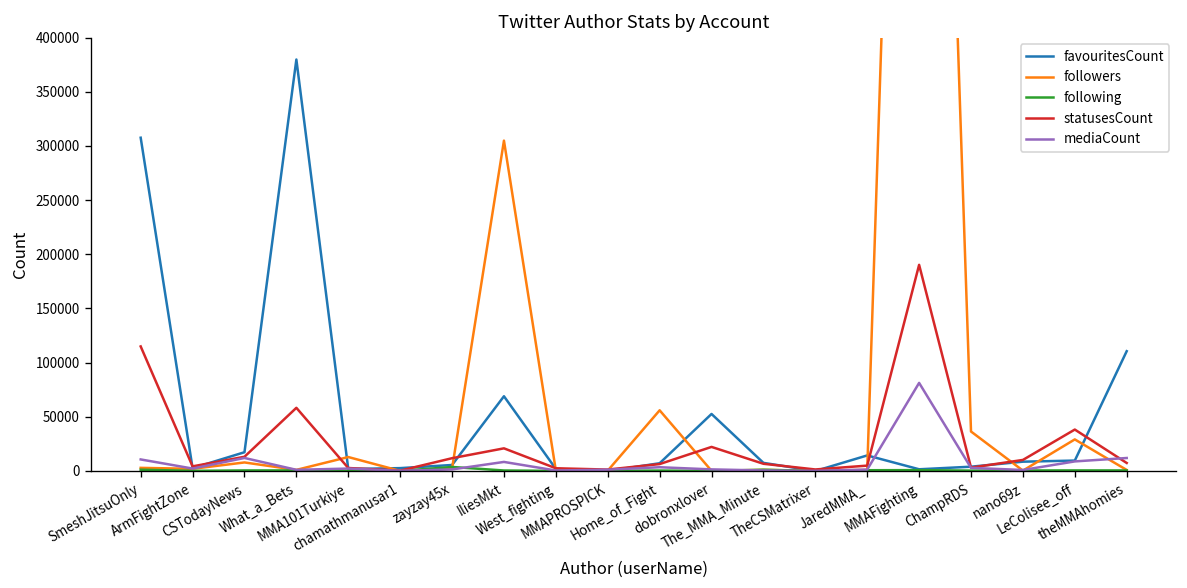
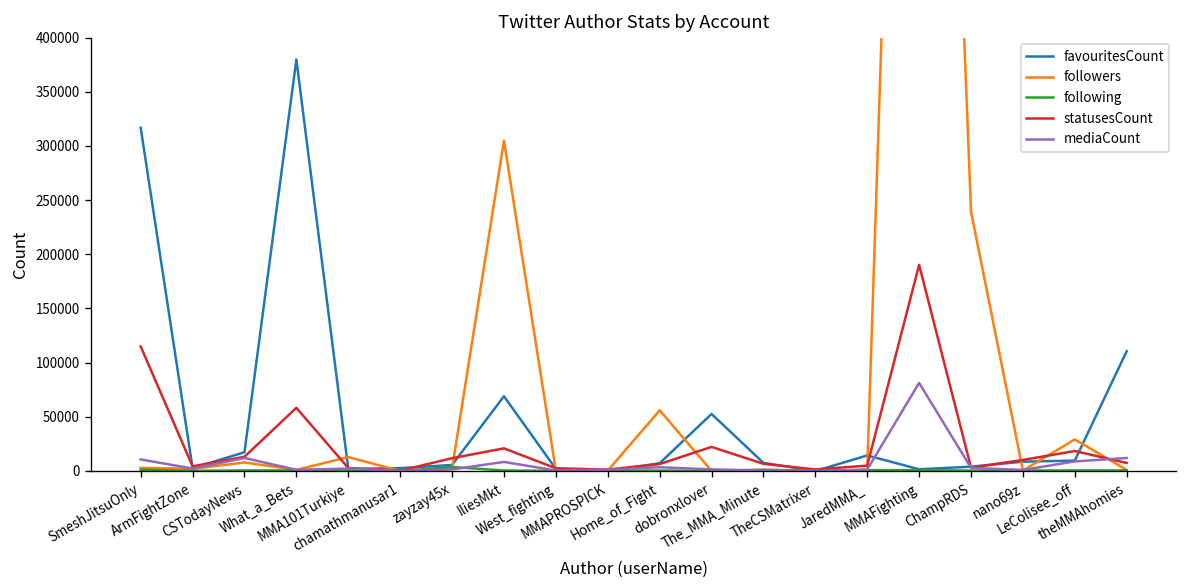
  {
    "favouritesCount": {
-     "SmeshJitsuOnly": 310000,
+     "SmeshJitsuOnly": 320000,
      "CSTodayNews": 20000,
      "What_a_Bets": 380000,
      "IliesMkt": 70000,
      "dobronxlover": 50000,
      "JaredMMA_": 10000,
      "theMMAhomies": 110000
    },
    "followers": {
      "CSTodayNews": 10000,
      "MMA101Turkiye": 10000,
      "IliesMkt": 300000,
      "Home_of_Fight": 60000,
-     "ChampRDS": 40000,
+     "ChampRDS": 240000,
      "LeColisee_off": 30000
    },
    "following": {
      "CSTodayNews": 0,
      "IliesMkt": 0,
      "Home_of_Fight": 0,
      "LeColisee_off": 0
    },
    "statusesCount": {
      "SmeshJitsuOnly": 110000,
      "What_a_Bets": 60000,
      "zayzay45x": 10000,
      "IliesMkt": 20000,
      "dobronxlover": 20000,
      "JaredMMA_": 0,
      "MMAFighting": 190000,
-     "LeColisee_off": 40000,
+     "LeColisee_off": 20000,
      "theMMAhomies": 10000
    },
    "mediaCount": {
      "SmeshJitsuOnly": 10000,
      "IliesMkt": 10000,
      "Home_of_Fight": 0,
      "MMAFighting": 80000,
      "theMMAhomies": 10000
    }
  }
